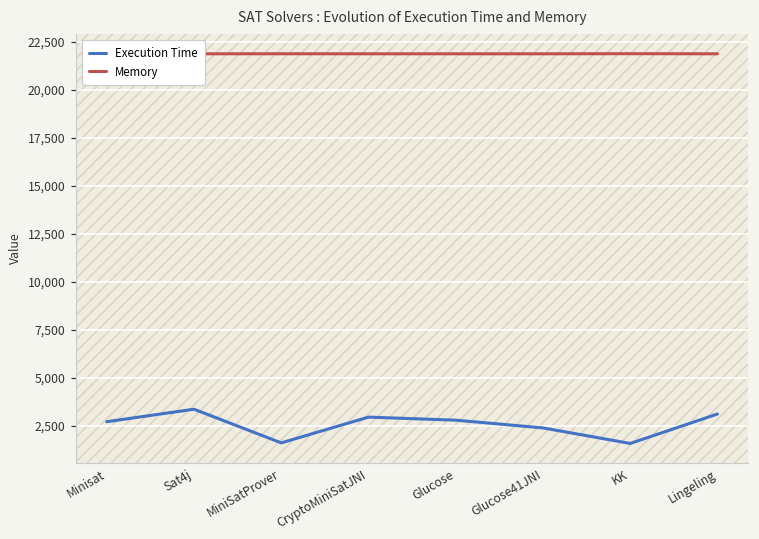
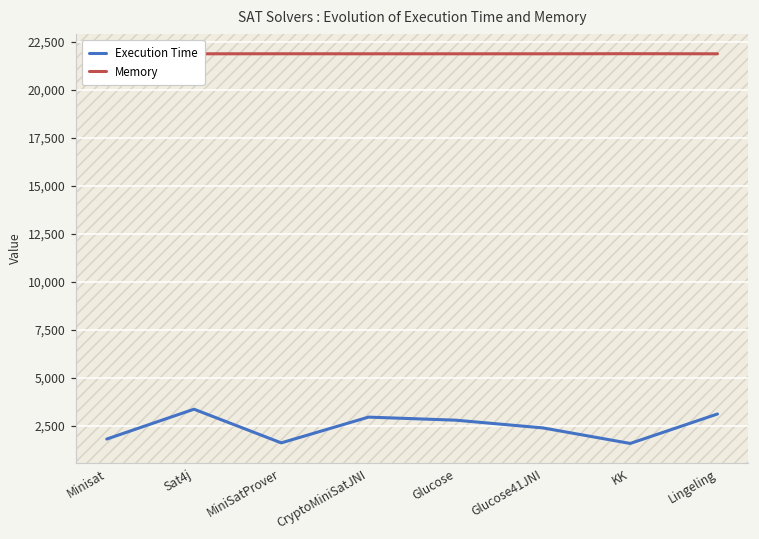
  {
    "Execution Time": {
-     "Minisat": "2,700",
+     "Minisat": "1,800",
      "Sat4j": "3,400",
      "MiniSatProver": "1,600",
      "CryptoMiniSatJNI": "3,000",
      "Glucose": "2,800",
      "Glucose41JNI": "2,400",
      "KK": "1,600",
      "Lingeling": "3,100"
    },
    "Memory": {
      "MiniSatProver": "21,900",
      "CryptoMiniSatJNI": "21,900",
      "Glucose": "21,900",
      "Glucose41JNI": "21,900",
      "KK": "21,900",
      "Lingeling": "21,900"
    }
  }
